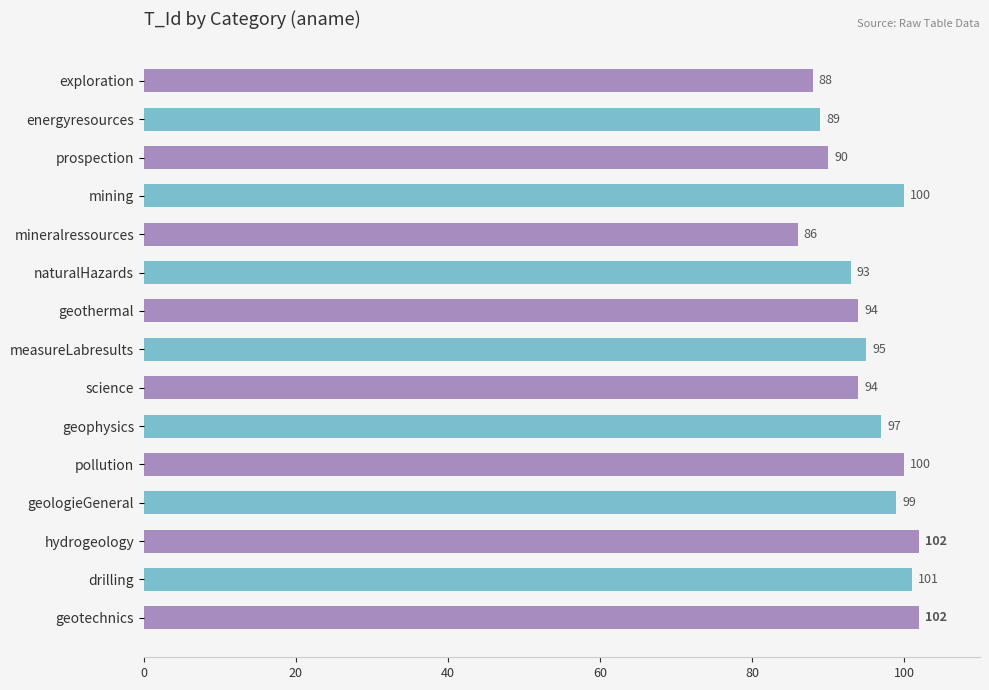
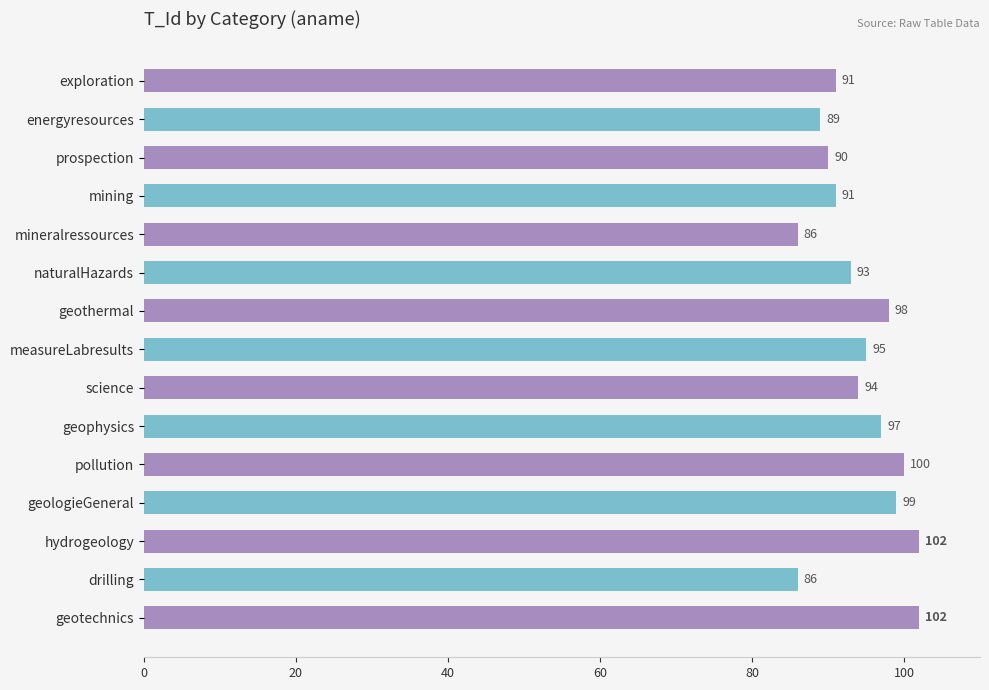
  {
-   "exploration": 88,
+   "exploration": 91,
    "energyresources": 89,
    "prospection": 90,
-   "mining": 100,
+   "mining": 91,
    "mineralressources": 86,
    "naturalHazards": 93,
-   "geothermal": 94,
+   "geothermal": 98,
    "measureLabresults": 95,
    "science": 94,
    "geophysics": 97,
    "pollution": 100,
    "geologieGeneral": 99,
    "hydrogeology": 102,
-   "drilling": 101,
+   "drilling": 86,
    "geotechnics": 102
  }
